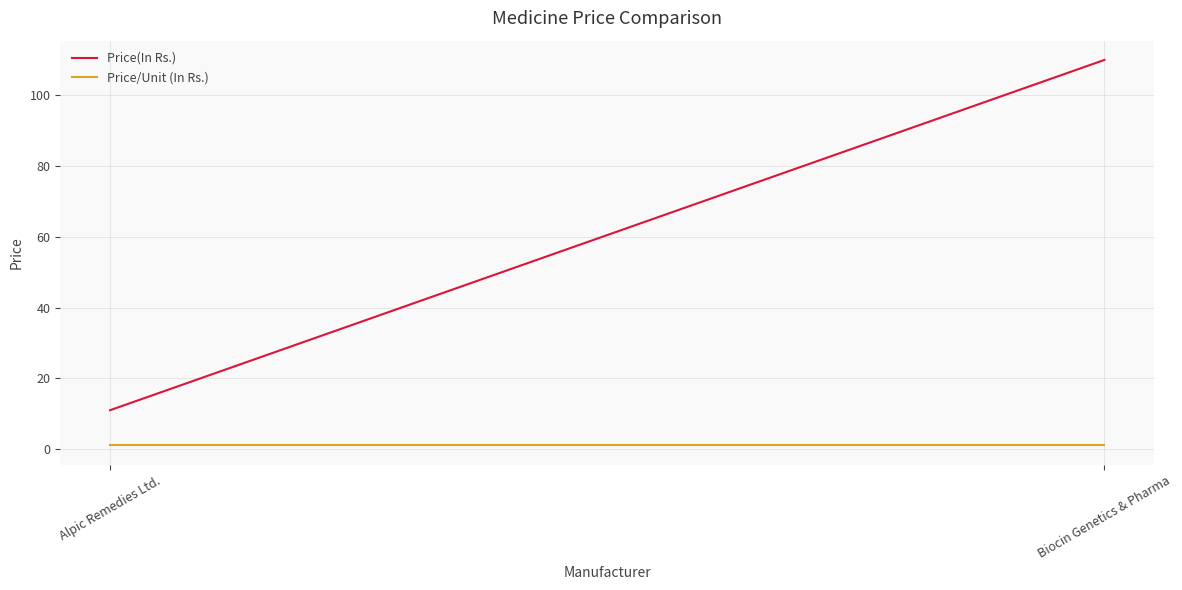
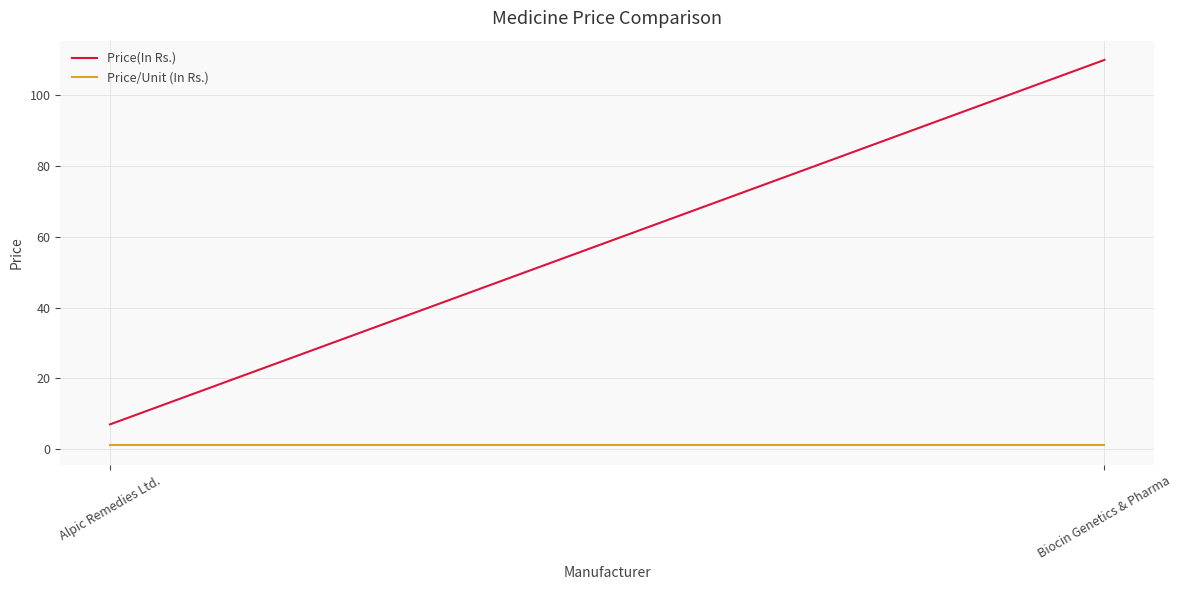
  {
    "Price(In Rs.)": {
-     "Alpic Remedies Ltd.": 11,
+     "Alpic Remedies Ltd.": 7,
      "Biocin Genetics & Pharma": 110
    },
    "Price/Unit (In Rs.)": {
      "Alpic Remedies Ltd.": 1,
      "Biocin Genetics & Pharma": 1
    }
  }
